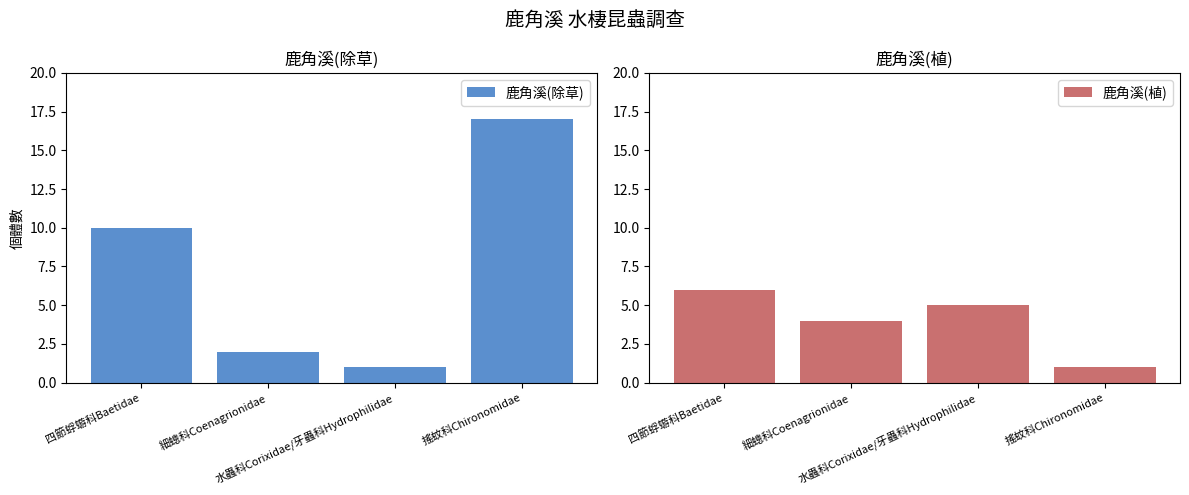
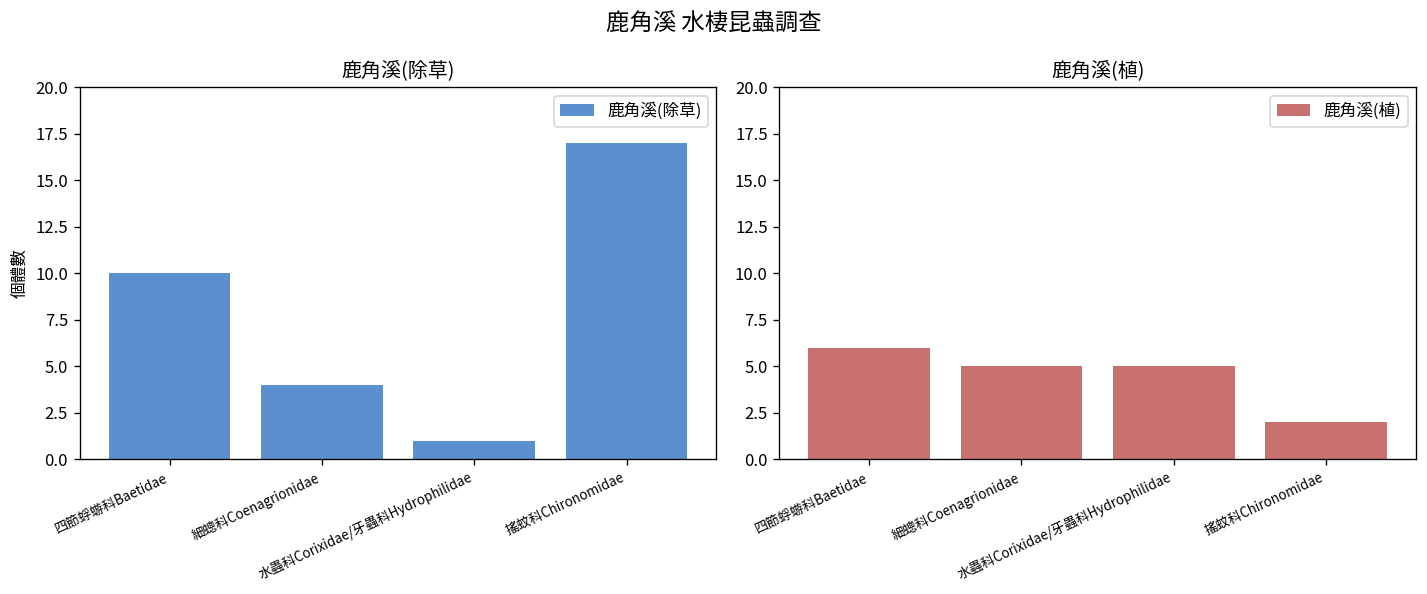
  {
    "鹿角溪(除草)": {
      "四節蜉蝣科Baetidae": 10,
-     "細蟌科Coenagrionidae": 2,
+     "細蟌科Coenagrionidae": 4,
      "水蟲科Corixidae/牙蟲科Hydrophilidae": 1,
      "搖蚊科Chironomidae": 17
    },
    "鹿角溪(植)": {
      "四節蜉蝣科Baetidae": 6,
-     "細蟌科Coenagrionidae": 4,
+     "細蟌科Coenagrionidae": 5,
      "水蟲科Corixidae/牙蟲科Hydrophilidae": 5,
-     "搖蚊科Chironomidae": 1
+     "搖蚊科Chironomidae": 2
    }
  }
